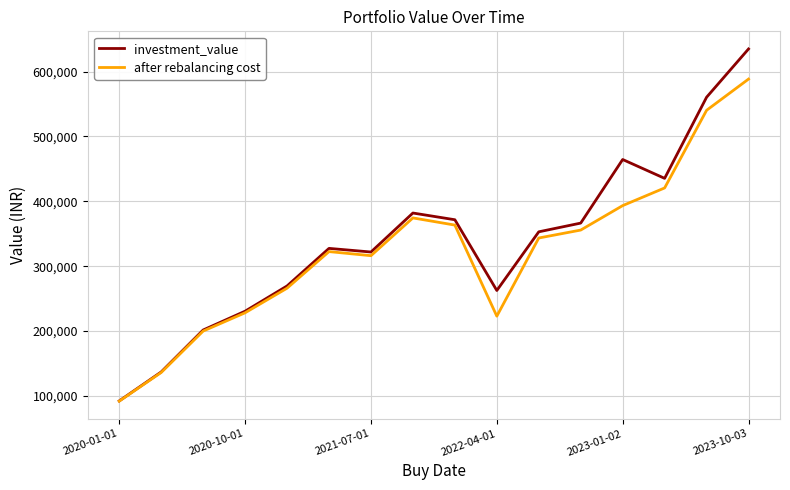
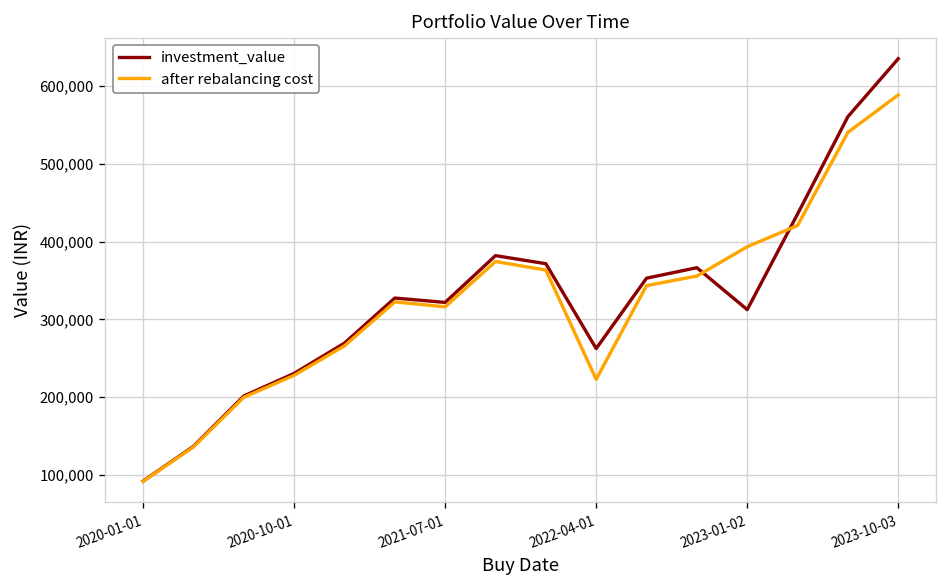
  {
    "investment_value": {
      "2021-07-01": "320,000",
      "2022-04-01": "260,000",
-     "2023-01-02": "460,000",
+     "2023-01-02": "310,000",
      "2023-10-03": "630,000"
    },
    "after rebalancing cost": {
      "2021-07-01": "320,000",
      "2022-04-01": "220,000",
      "2023-01-02": "390,000",
      "2023-10-03": "590,000"
    }
  }
